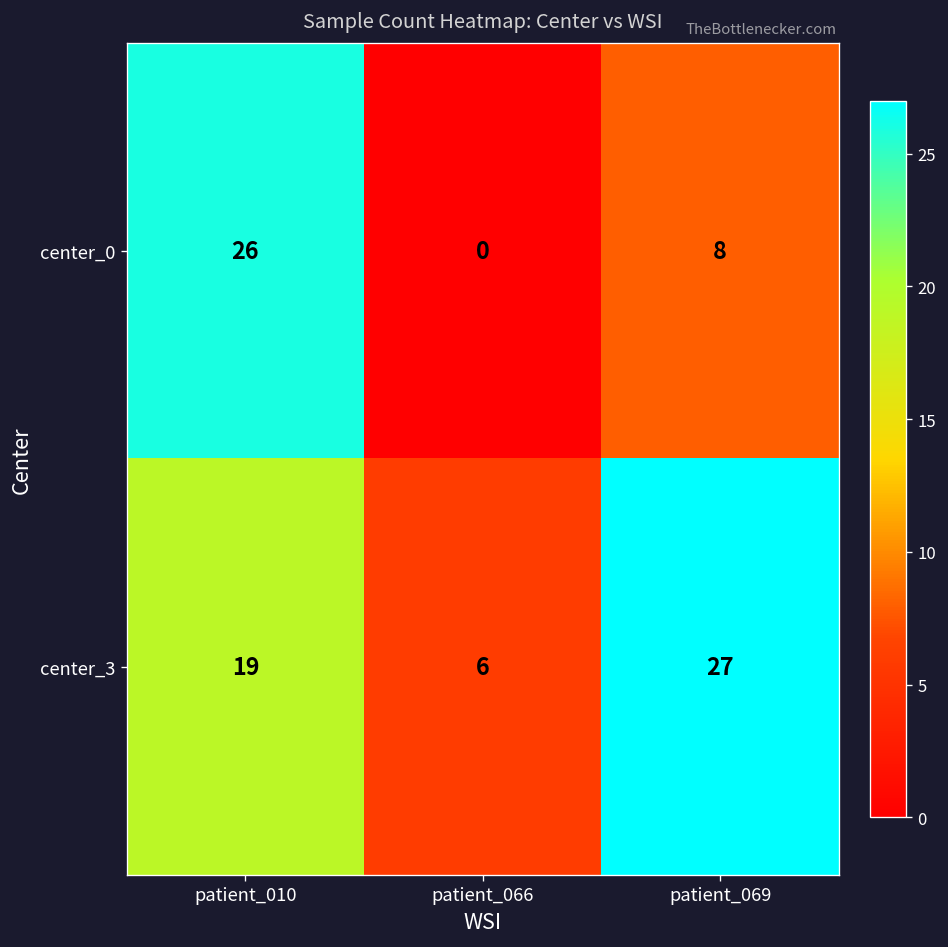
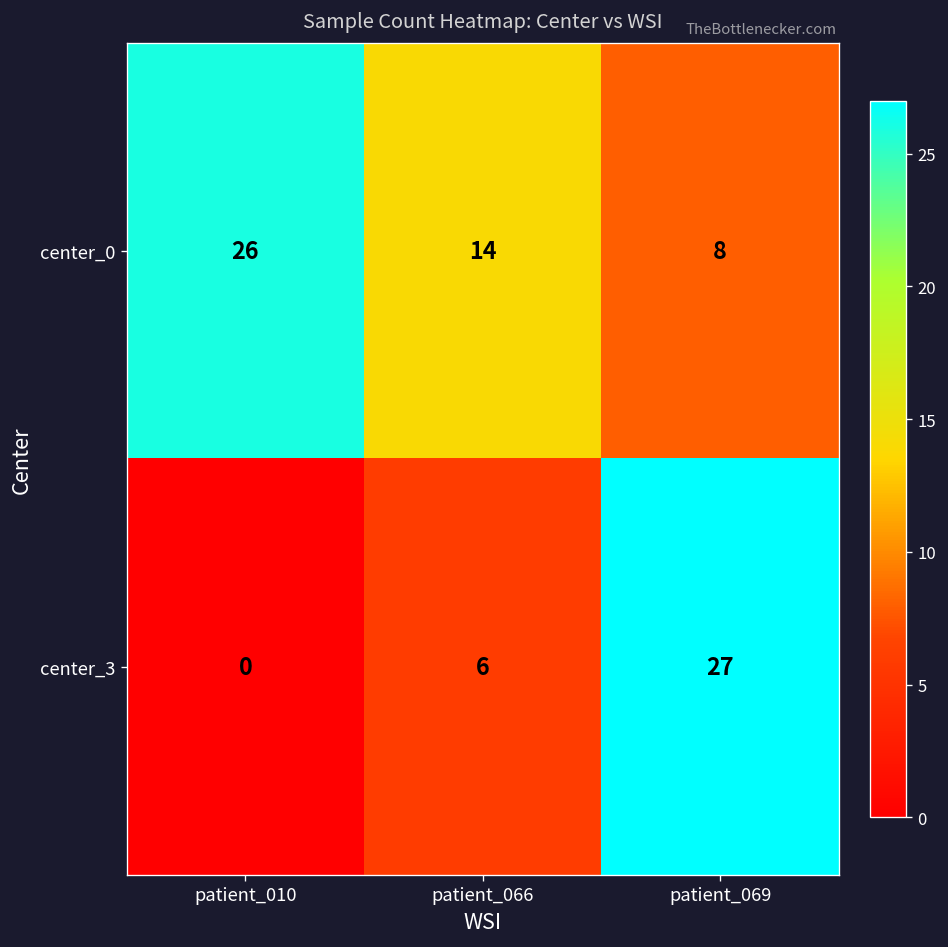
  {
    "center_0": {
      "patient_010": 26,
-     "patient_066": 0,
+     "patient_066": 14,
      "patient_069": 8
    },
    "center_3": {
-     "patient_010": 19,
+     "patient_010": 0,
      "patient_066": 6,
      "patient_069": 27
    }
  }
